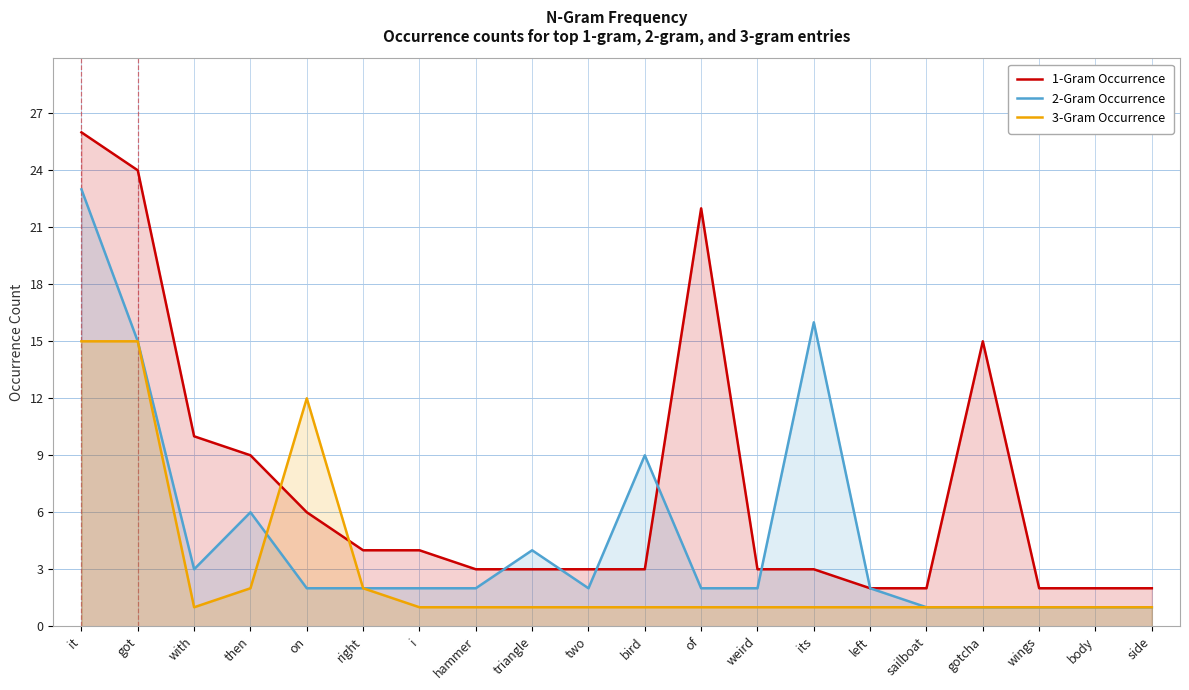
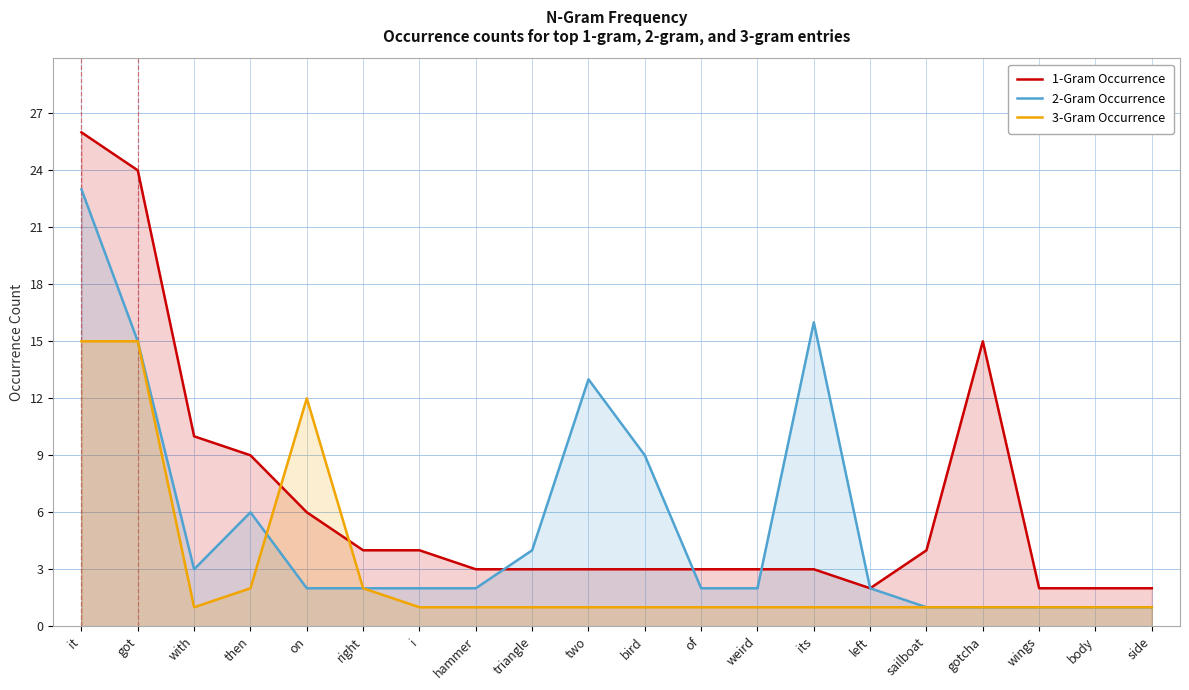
  {
    "1-Gram Occurrence": {
      "it": 26,
      "got": 24,
      "with": 10,
      "then": 9,
      "on": 6,
      "right": 4,
      "i": 4,
      "hammer": 3,
      "triangle": 3,
      "two": 3,
      "bird": 3,
-     "of": 22,
+     "of": 3,
      "weird": 3,
      "its": 3,
-     "sailboat": 2,
+     "sailboat": 4,
      "gotcha": 15,
      "wings": 2,
      "body": 2,
      "side": 2
    },
    "2-Gram Occurrence": {
      "it": 23,
      "with": 3,
      "then": 6,
      "on": 2,
      "i": 2,
      "hammer": 2,
      "triangle": 4,
-     "two": 2,
+     "two": 13,
      "bird": 9,
      "of": 2,
      "weird": 2,
      "its": 16
    },
    "3-Gram Occurrence": {
      "it": 15,
      "with": 1,
      "then": 2,
      "on": 12,
      "i": 1,
      "hammer": 1,
      "triangle": 1,
      "two": 1,
      "bird": 1,
      "of": 1,
      "weird": 1,
      "its": 1,
      "left": 1
    }
  }
